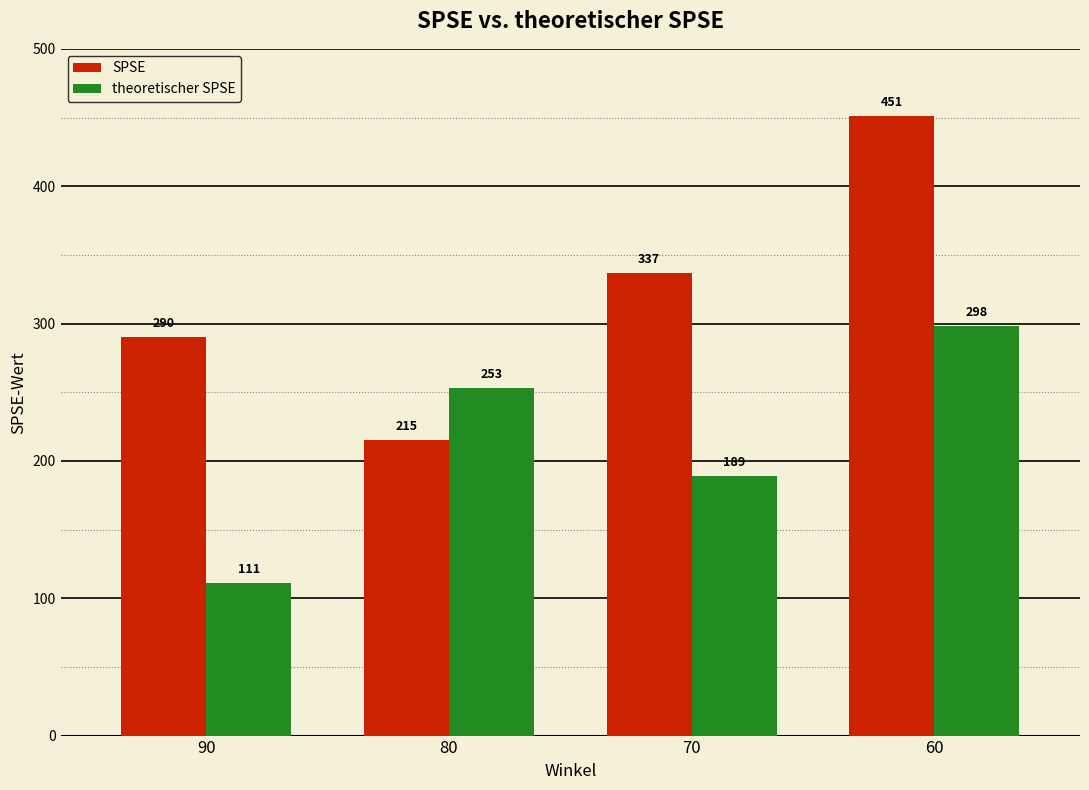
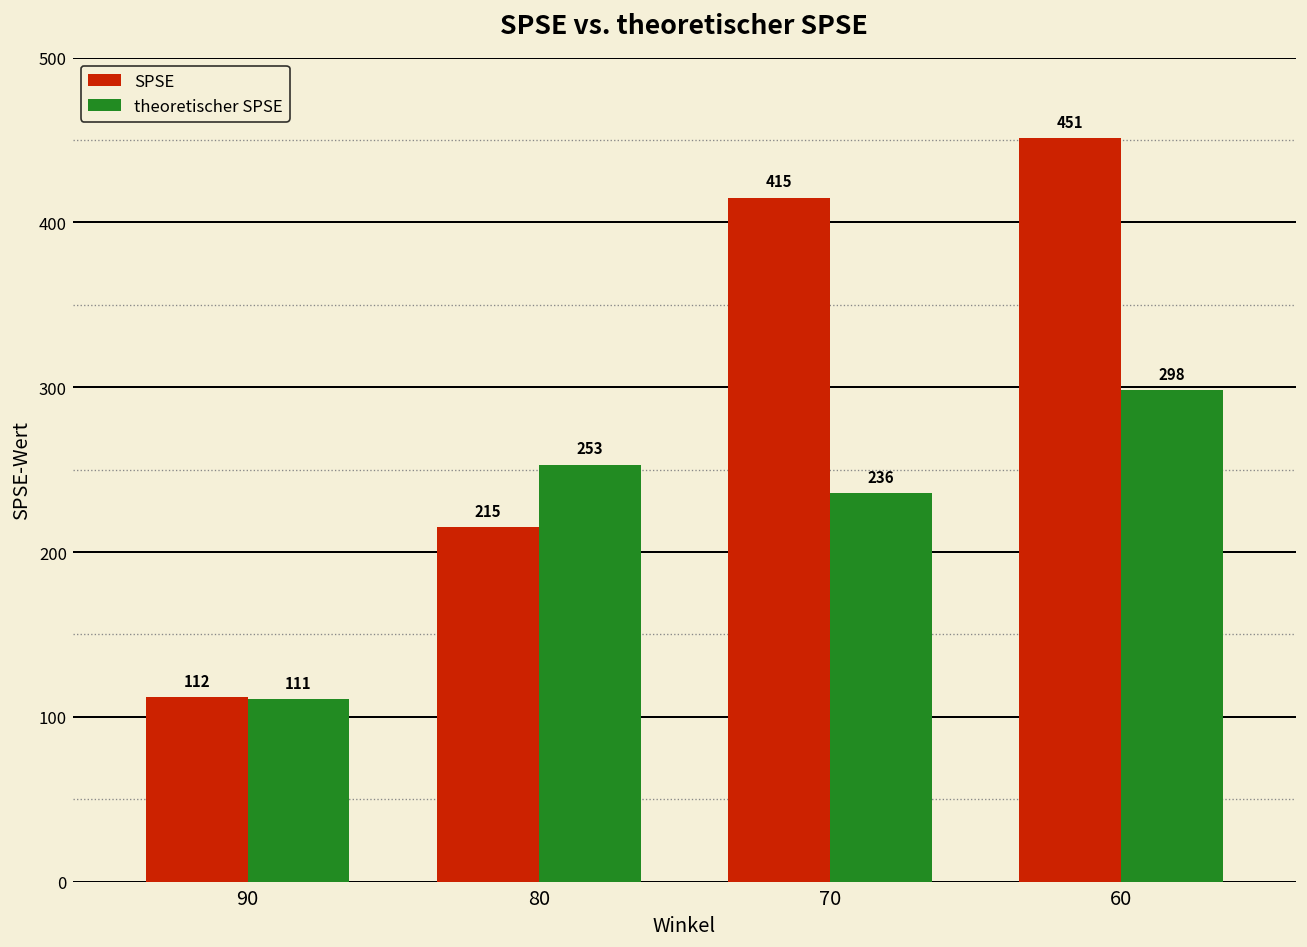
  {
    "SPSE": {
-     "90": 290,
+     "90": 112,
      "80": 215,
-     "70": 337,
+     "70": 415,
      "60": 451
    },
    "theoretischer SPSE": {
      "90": 111,
      "80": 253,
-     "70": 189,
+     "70": 236,
      "60": 298
    }
  }
